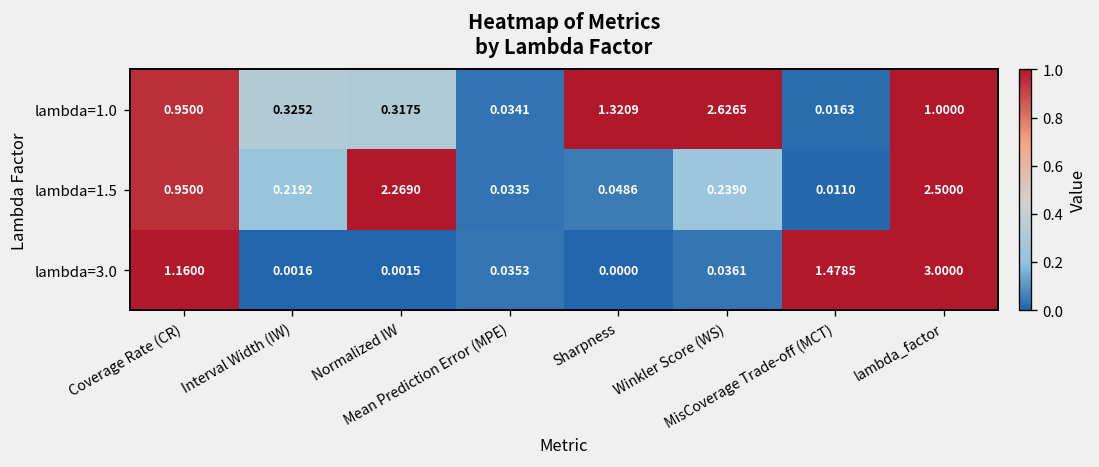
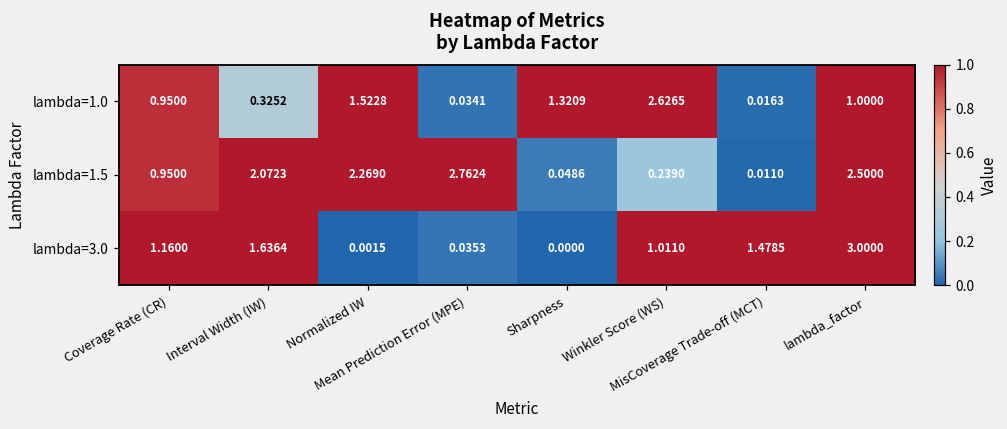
  {
    "lambda=1.0": {
      "Coverage Rate (CR)": 0.9500,
      "Interval Width (IW)": 0.3252,
-     "Normalized IW": 0.3175,
+     "Normalized IW": 1.5228,
      "Mean Prediction Error (MPE)": 0.0341,
      "Sharpness": 1.3209,
      "Winkler Score (WS)": 2.6265,
      "MisCoverage Trade-off (MCT)": 0.0163,
      "lambda_factor": 1.0000
    },
    "lambda=1.5": {
      "Coverage Rate (CR)": 0.9500,
-     "Interval Width (IW)": 0.2192,
+     "Interval Width (IW)": 2.0723,
      "Normalized IW": 2.2690,
-     "Mean Prediction Error (MPE)": 0.0335,
+     "Mean Prediction Error (MPE)": 2.7624,
      "Sharpness": 0.0486,
      "Winkler Score (WS)": 0.2390,
      "MisCoverage Trade-off (MCT)": 0.0110,
      "lambda_factor": 2.5000
    },
    "lambda=3.0": {
      "Coverage Rate (CR)": 1.1600,
-     "Interval Width (IW)": 0.0016,
+     "Interval Width (IW)": 1.6364,
      "Normalized IW": 0.0015,
      "Mean Prediction Error (MPE)": 0.0353,
      "Sharpness": 0.0000,
-     "Winkler Score (WS)": 0.0361,
+     "Winkler Score (WS)": 1.0110,
      "MisCoverage Trade-off (MCT)": 1.4785,
      "lambda_factor": 3.0000
    }
  }
